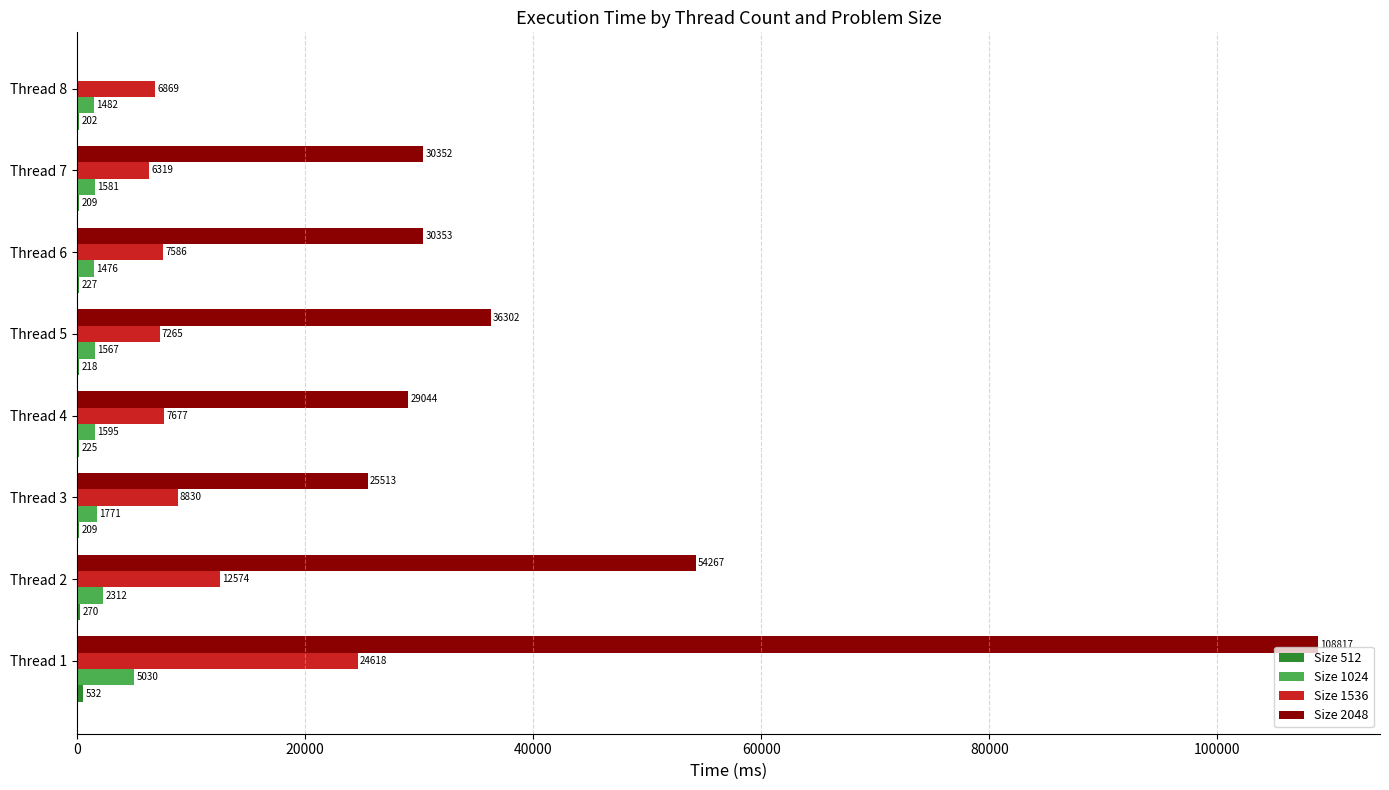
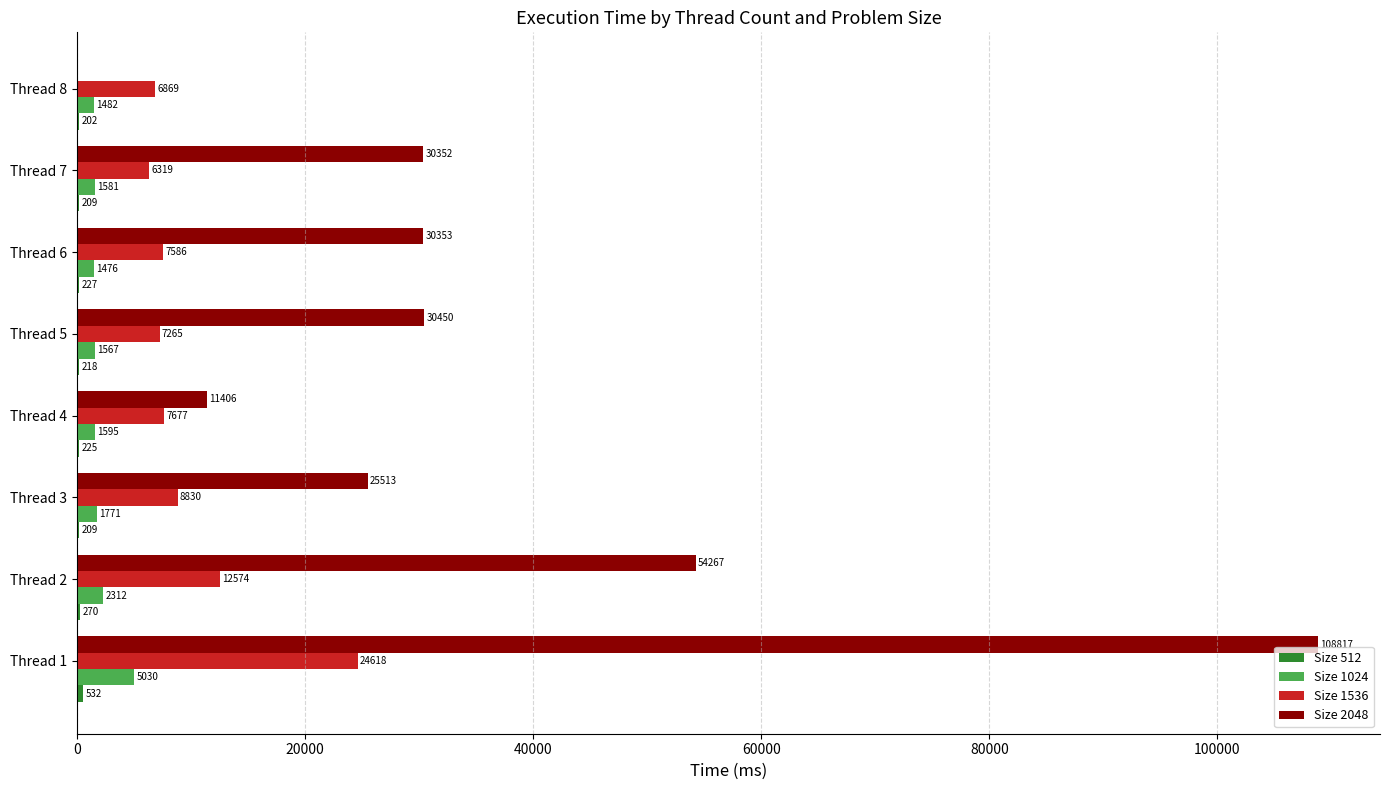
  {
    "Size 1536": {
      "Thread 7": 6319,
      "Thread 5": 7265,
      "Thread 4": 7677,
      "Thread 3": 8830,
      "Thread 2": 12574,
      "Thread 1": 24618
    },
    "Size 2048": {
      "Thread 6": 30353,
-     "Thread 5": 36302,
-     "Thread 4": 29044,
+     "Thread 5": 30450,
+     "Thread 4": 11406,
      "Thread 2": 54267
    }
  }
